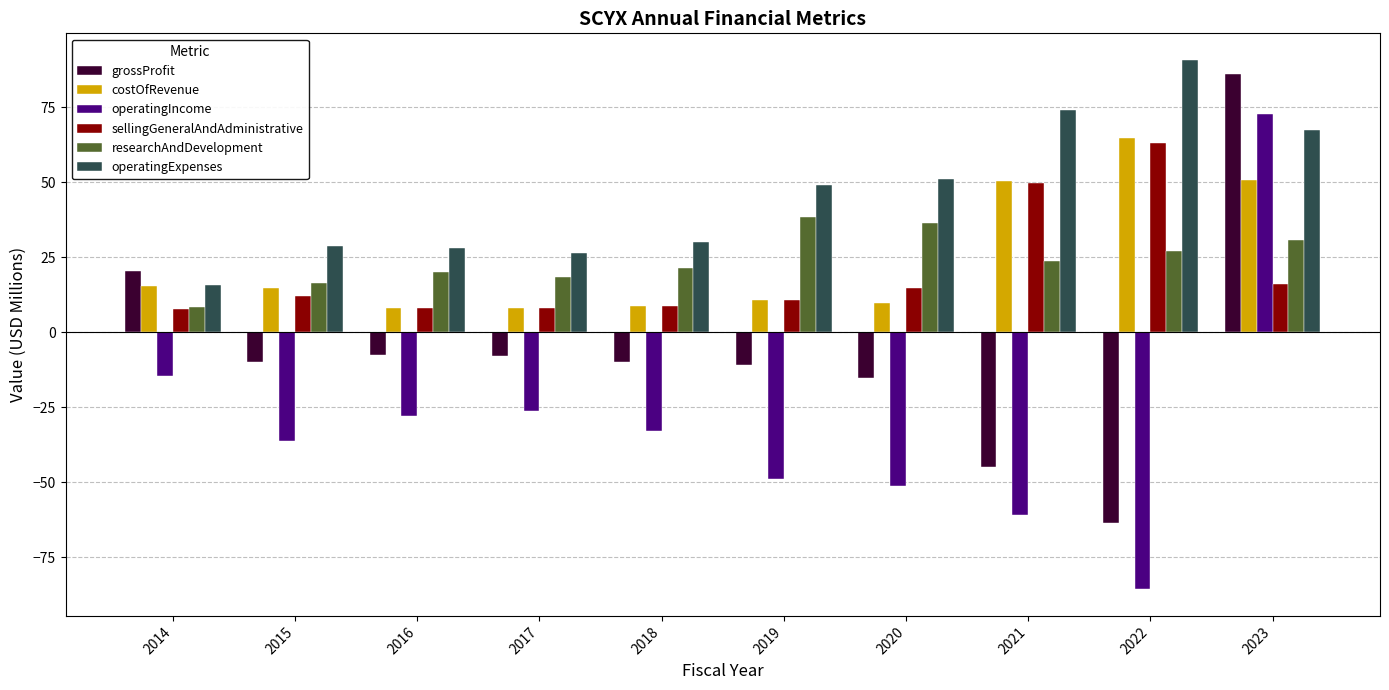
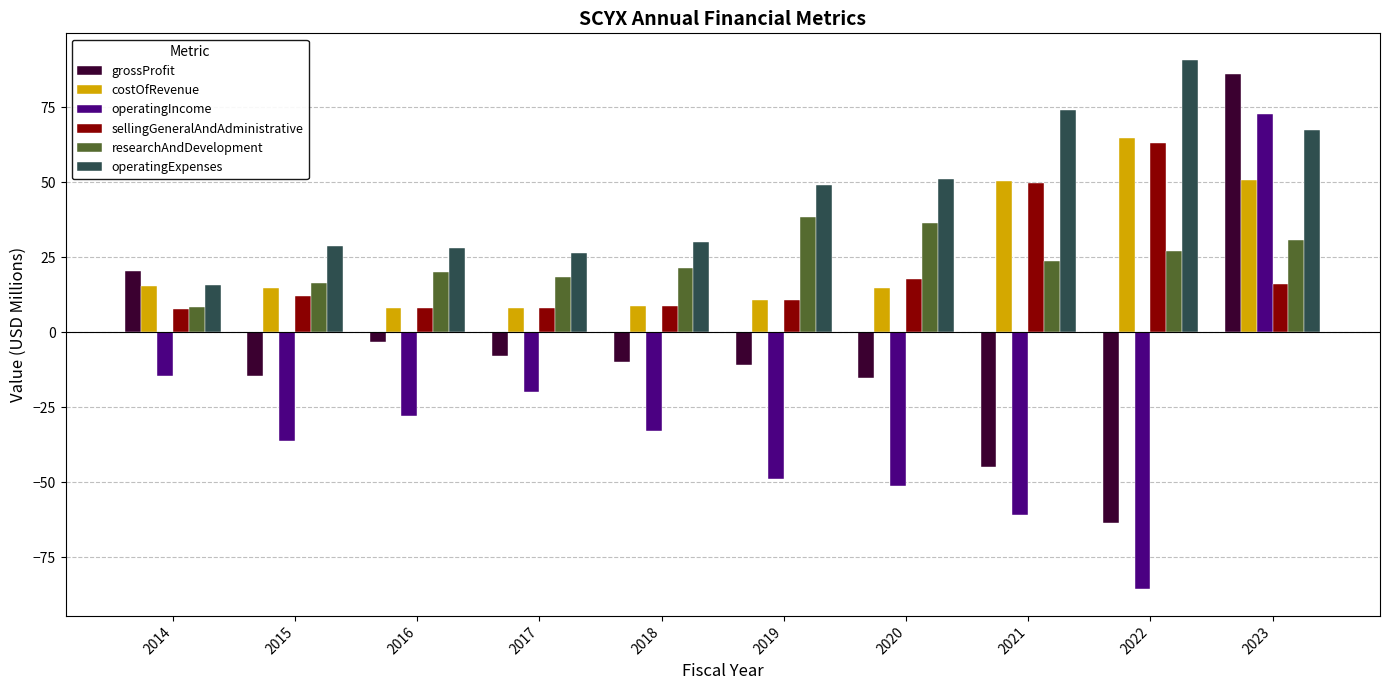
  {
    "grossProfit": {
      "2014": 21,
-     "2015": -10,
-     "2016": -8,
+     "2015": -15,
+     "2016": -3,
      "2017": -8,
      "2018": -10,
      "2019": -11,
      "2020": -15,
      "2021": -45,
      "2022": -64,
      "2023": 86
    },
    "costOfRevenue": {
      "2014": 15,
      "2015": 15,
      "2016": 8,
      "2017": 8,
      "2018": 9,
      "2019": 11,
-     "2020": 10,
+     "2020": 15,
      "2021": 50,
      "2022": 65,
      "2023": 51
    },
    "operatingIncome": {
      "2014": -15,
      "2015": -36,
      "2016": -28,
-     "2017": -26,
+     "2017": -20,
      "2018": -33,
      "2019": -49,
      "2020": -51,
      "2021": -61,
      "2022": -86,
      "2023": 73
    },
    "sellingGeneralAndAdministrative": {
      "2014": 8,
      "2015": 12,
      "2016": 8,
      "2017": 8,
      "2018": 9,
      "2019": 11,
-     "2020": 15,
+     "2020": 18,
      "2021": 50,
      "2022": 63,
      "2023": 16
    }
  }
